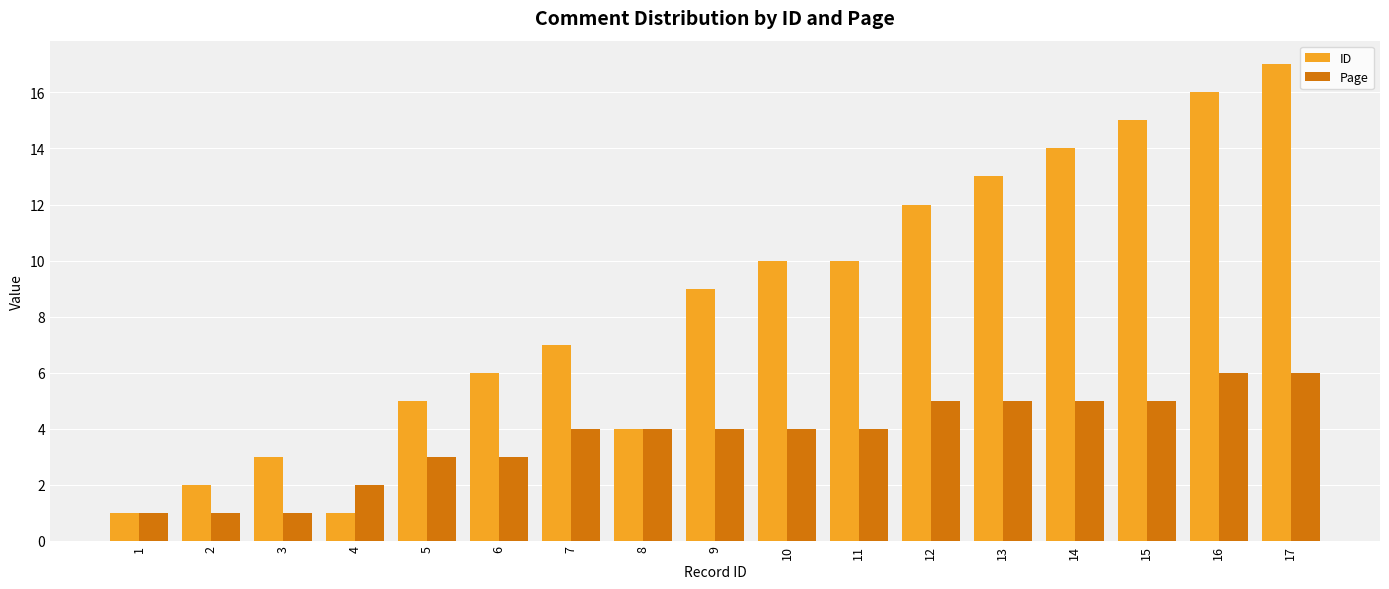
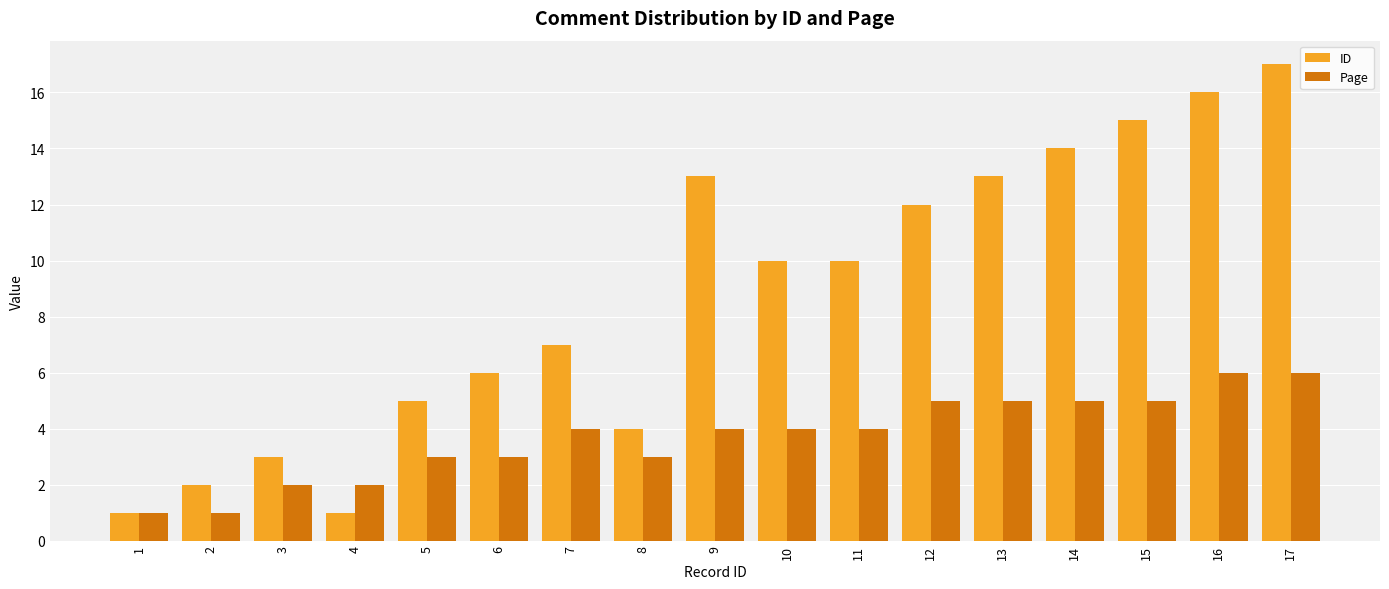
  {
    "ID": {
      "1": 1,
      "2": 2,
      "3": 3,
      "4": 1,
      "5": 5,
      "6": 6,
      "7": 7,
      "8": 4,
-     "9": 9,
+     "9": 13,
      "10": 10,
      "11": 10,
      "12": 12,
      "13": 13,
      "14": 14,
      "15": 15,
      "16": 16,
      "17": 17
    },
    "Page": {
      "1": 1,
      "2": 1,
-     "3": 1,
+     "3": 2,
      "4": 2,
      "5": 3,
      "6": 3,
      "7": 4,
-     "8": 4,
+     "8": 3,
      "9": 4,
      "10": 4,
      "11": 4,
      "12": 5,
      "13": 5,
      "14": 5,
      "15": 5,
      "16": 6,
      "17": 6
    }
  }
